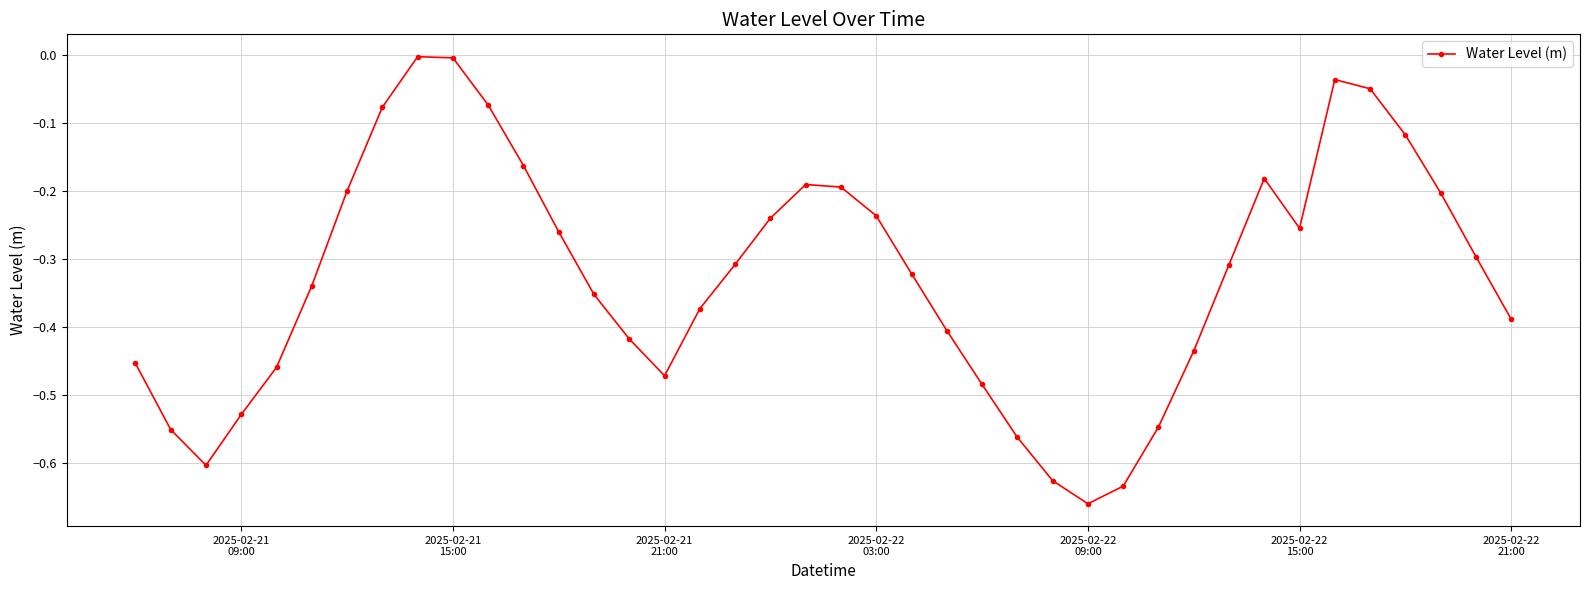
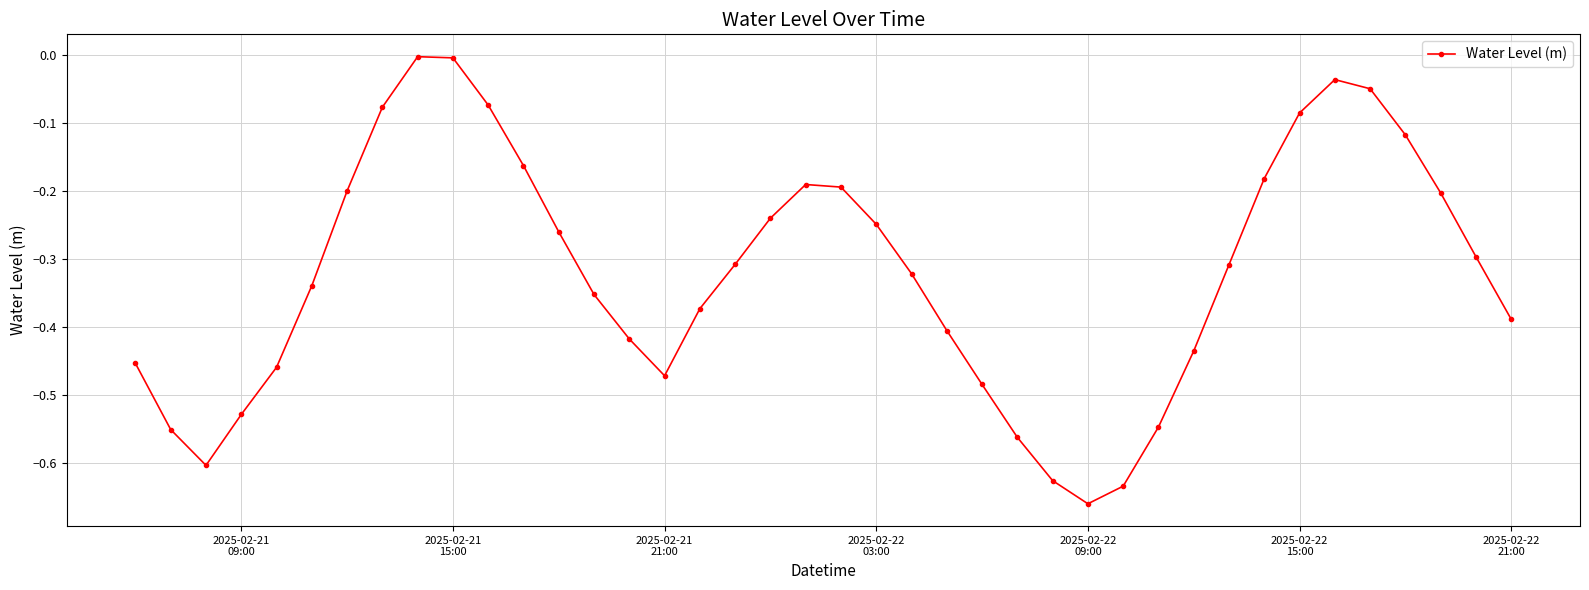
  {
    "2025-02-21 09:00": -0.53,
    "2025-02-21 15:00": 0.00,
    "2025-02-21 21:00": -0.47,
-   "2025-02-22 03:00": -0.24,
+   "2025-02-22 03:00": -0.25,
    "2025-02-22 09:00": -0.66,
-   "2025-02-22 15:00": -0.26,
+   "2025-02-22 15:00": -0.09,
    "2025-02-22 21:00": -0.39
  }
